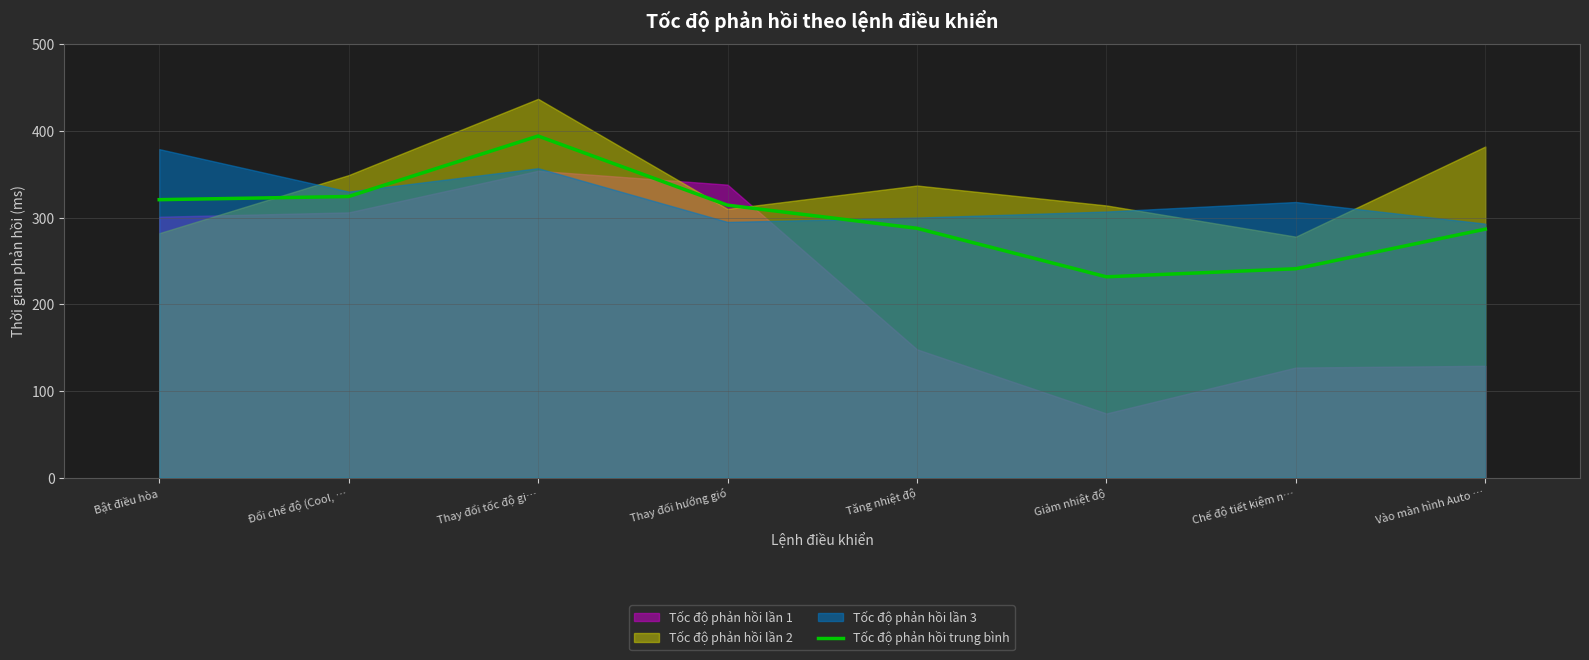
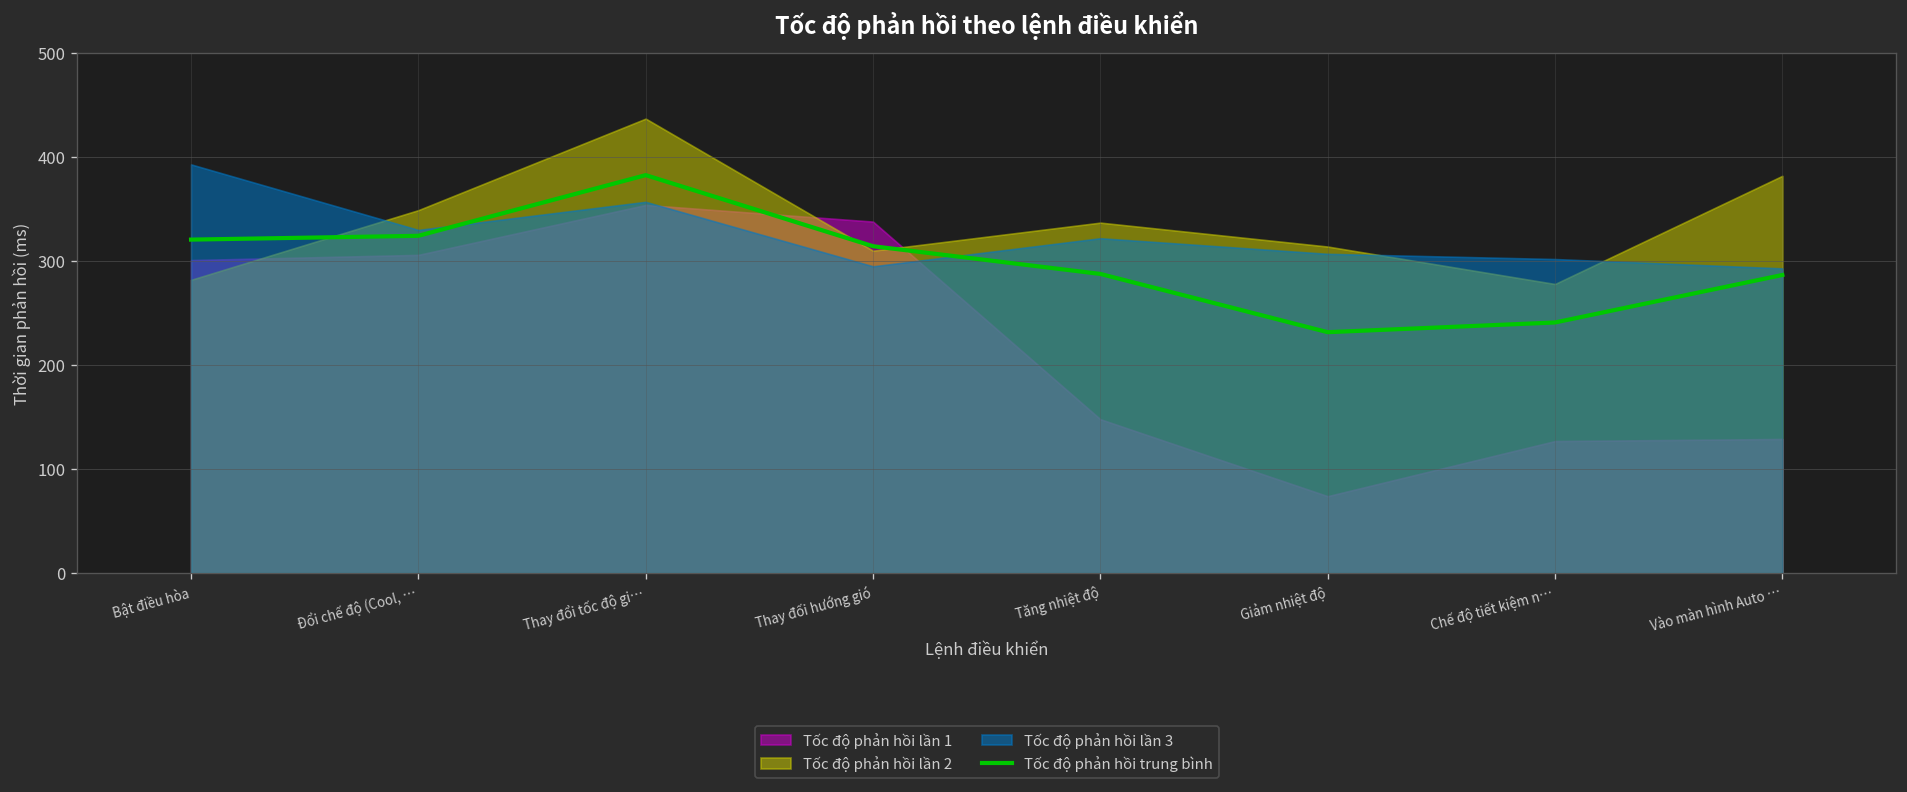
  {
    "Tốc độ phản hồi trung bình": {
      "Bật điều hòa": 320,
      "Đổi chế độ (Cool, …": 320,
-     "Thay đổi tốc độ gi…": 390,
+     "Thay đổi tốc độ gi…": 380,
      "Thay đối hướng gió": 310,
      "Tăng nhiệt độ": 290,
      "Giảm nhiệt độ": 230,
      "Chế độ tiết kiệm n…": 240,
      "Vào màn hình Auto …": 290
    },
    "Tốc độ phản hồi lần 1": {
      "Bật điều hòa": 300,
      "Đổi chế độ (Cool, …": 310,
      "Thay đổi tốc độ gi…": 350,
      "Thay đối hướng gió": 340,
      "Tăng nhiệt độ": 150,
      "Giảm nhiệt độ": 70,
      "Chế độ tiết kiệm n…": 130,
      "Vào màn hình Auto …": 130
    },
    "Tốc độ phản hồi lần 2": {
      "Bật điều hòa": 280,
      "Đổi chế độ (Cool, …": 350,
      "Thay đổi tốc độ gi…": 440,
      "Thay đối hướng gió": 310,
      "Tăng nhiệt độ": 340,
      "Giảm nhiệt độ": 310,
      "Chế độ tiết kiệm n…": 280,
      "Vào màn hình Auto …": 380
    },
    "Tốc độ phản hồi lần 3": {
-     "Bật điều hòa": 380,
+     "Bật điều hòa": 390,
      "Đổi chế độ (Cool, …": 330,
      "Thay đổi tốc độ gi…": 360,
      "Thay đối hướng gió": 300,
-     "Tăng nhiệt độ": 300,
+     "Tăng nhiệt độ": 320,
      "Giảm nhiệt độ": 310,
-     "Chế độ tiết kiệm n…": 320,
+     "Chế độ tiết kiệm n…": 300,
      "Vào màn hình Auto …": 290
    }
  }
